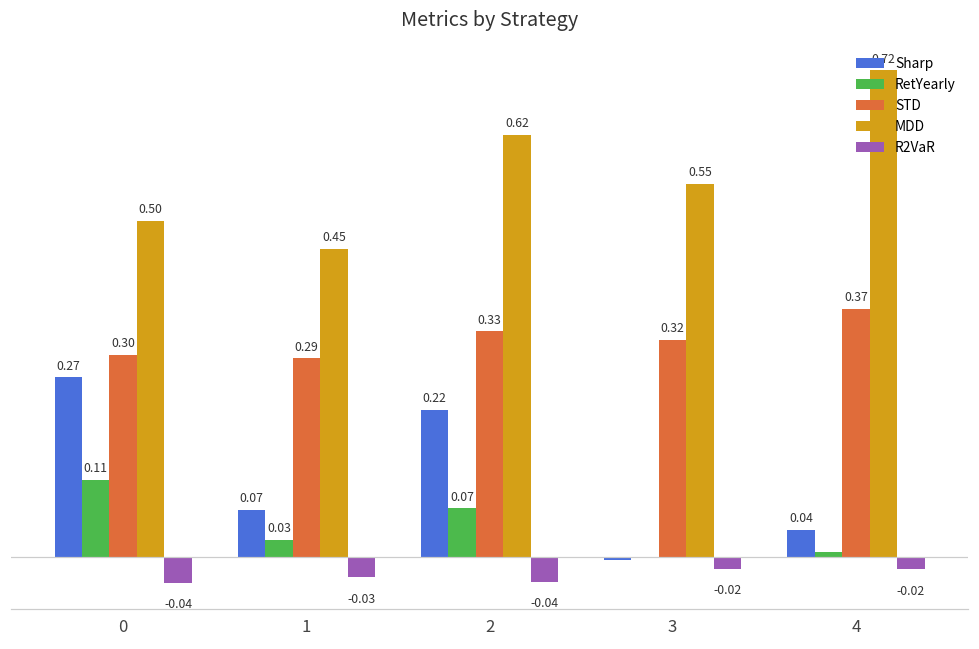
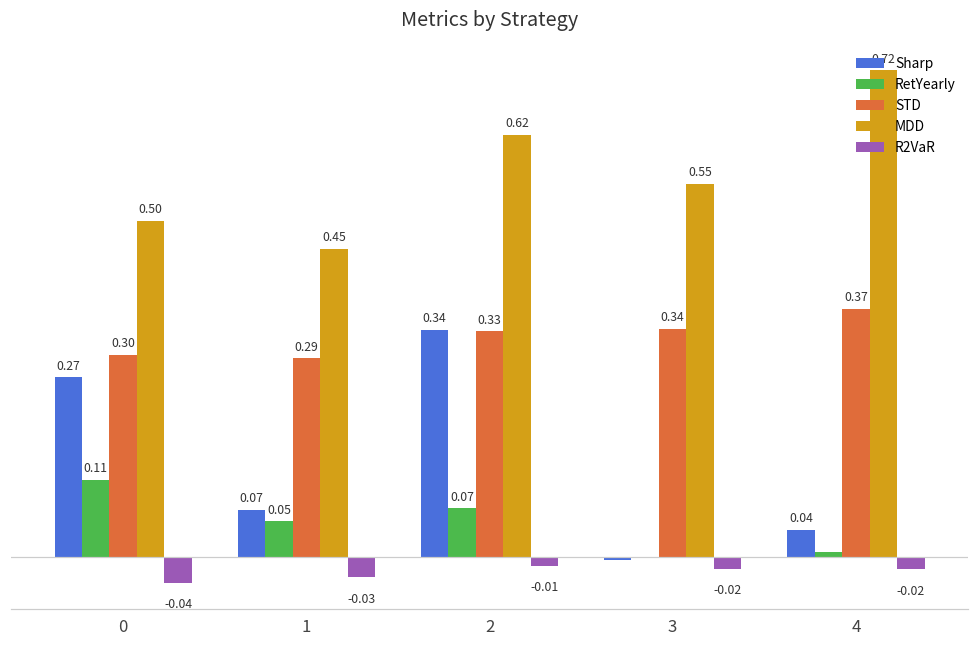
  {
    "Sharp": {
      "0": 0.27,
      "1": 0.07,
-     "2": 0.22,
+     "2": 0.34,
      "4": 0.04
    },
    "RetYearly": {
      "0": 0.11,
-     "1": 0.03,
+     "1": 0.05,
      "2": 0.07
    },
    "STD": {
      "0": 0.30,
      "1": 0.29,
      "2": 0.33,
-     "3": 0.32,
+     "3": 0.34,
      "4": 0.37
    },
    "MDD": {
      "0": 0.50,
      "1": 0.45,
      "2": 0.62,
      "3": 0.55,
      "4": 0.72
    },
    "R2VaR": {
      "0": -0.04,
      "1": -0.03,
-     "2": -0.04,
+     "2": -0.01,
      "3": -0.02,
      "4": -0.02
    }
  }
